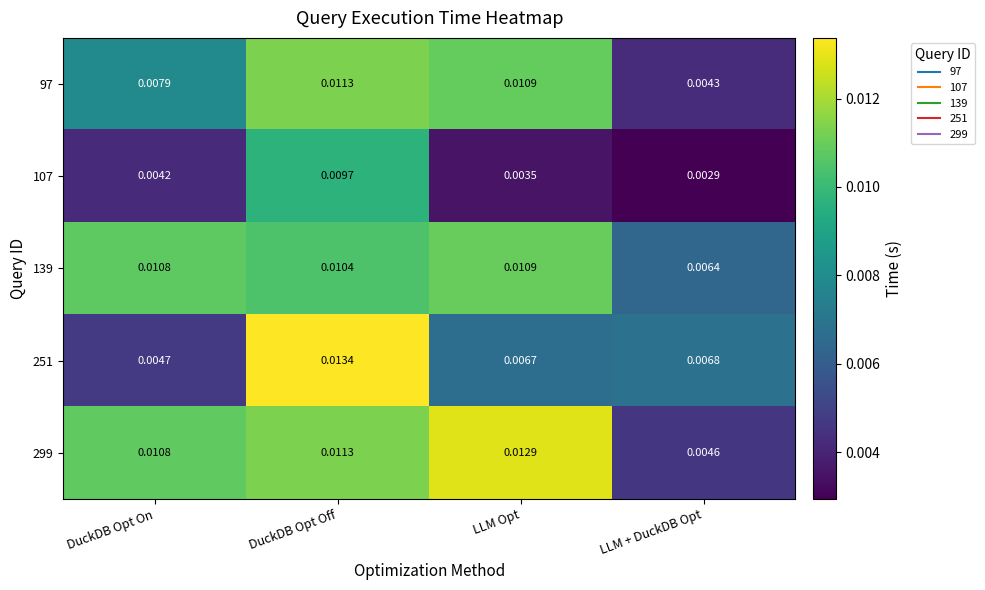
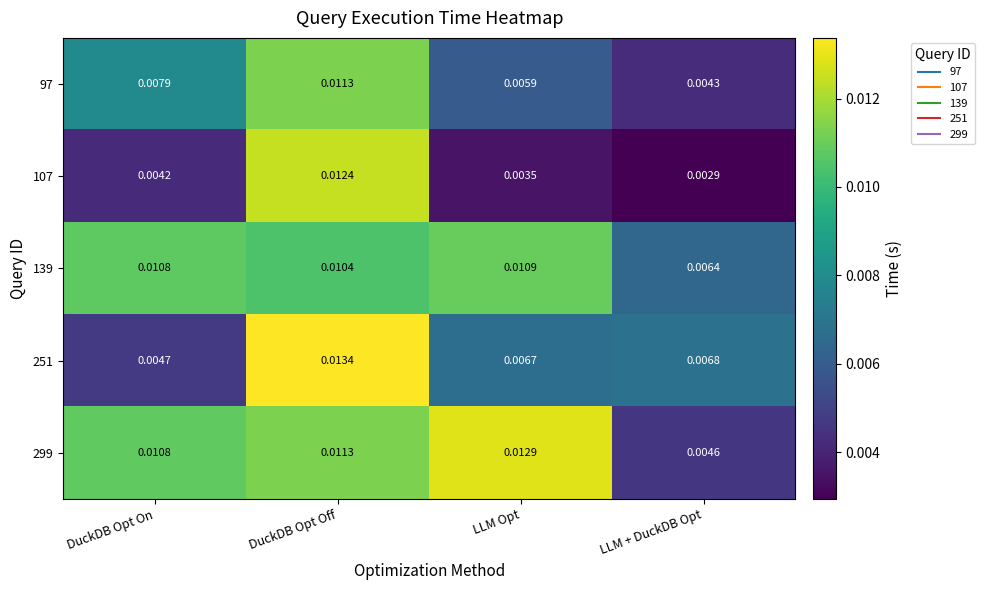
  {
    "97": {
      "DuckDB Opt On": 0.0079,
      "DuckDB Opt Off": 0.0113,
-     "LLM Opt": 0.0109,
+     "LLM Opt": 0.0059,
      "LLM + DuckDB Opt": 0.0043
    },
    "107": {
      "DuckDB Opt On": 0.0042,
-     "DuckDB Opt Off": 0.0097,
+     "DuckDB Opt Off": 0.0124,
      "LLM Opt": 0.0035,
      "LLM + DuckDB Opt": 0.0029
    },
    "139": {
      "DuckDB Opt On": 0.0108,
      "DuckDB Opt Off": 0.0104,
      "LLM Opt": 0.0109,
      "LLM + DuckDB Opt": 0.0064
    },
    "251": {
      "DuckDB Opt On": 0.0047,
      "DuckDB Opt Off": 0.0134,
      "LLM Opt": 0.0067,
      "LLM + DuckDB Opt": 0.0068
    },
    "299": {
      "DuckDB Opt On": 0.0108,
      "DuckDB Opt Off": 0.0113,
      "LLM Opt": 0.0129,
      "LLM + DuckDB Opt": 0.0046
    }
  }
